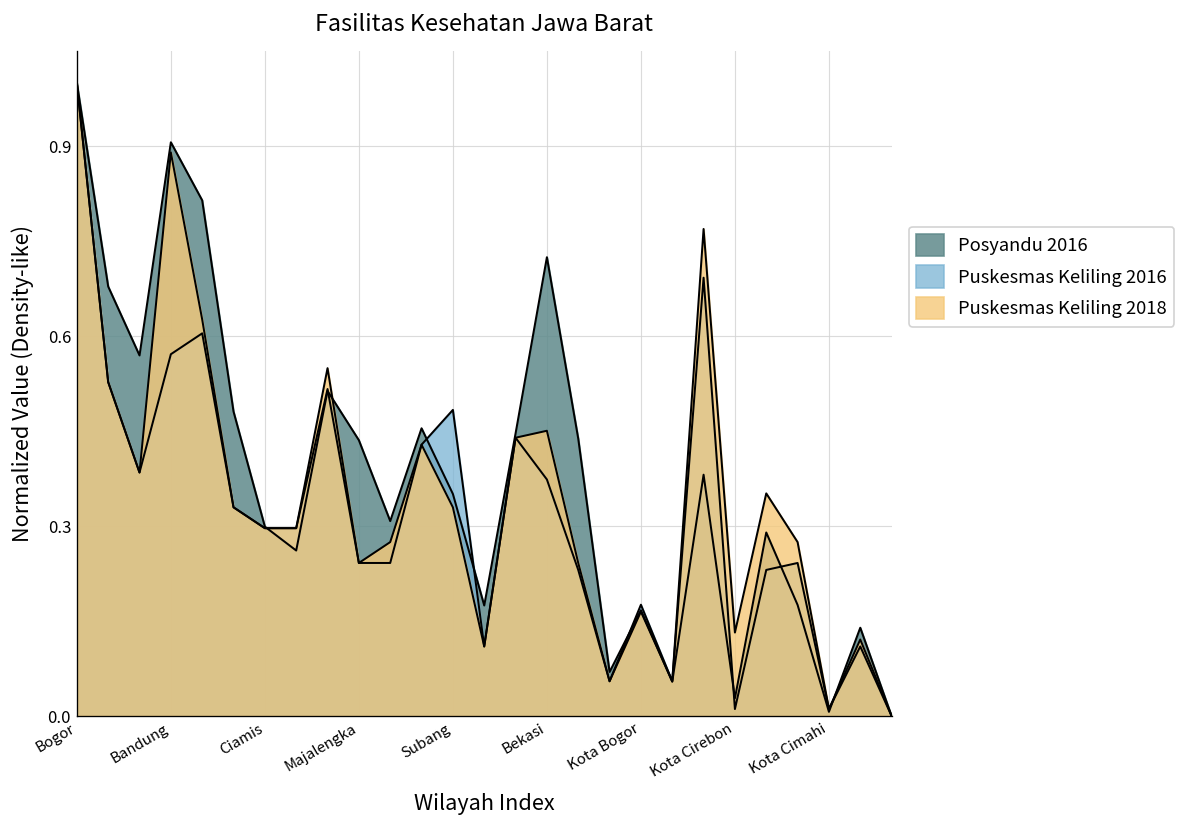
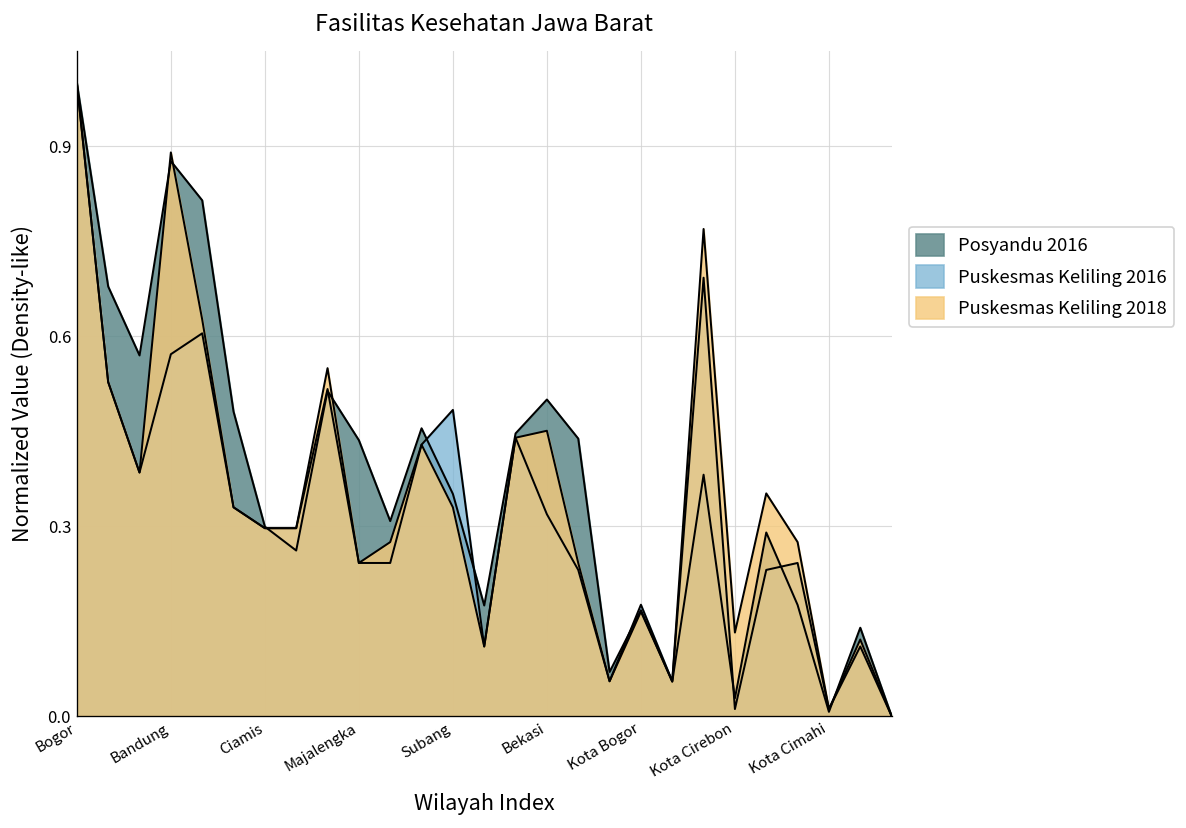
  {
    "Posyandu 2016": {
-     "Bandung": 0.91,
+     "Bandung": 0.88,
      "Majalengka": 0.44,
      "Subang": 0.35,
-     "Bekasi": 0.72,
+     "Bekasi": 0.50,
      "Kota Cirebon": 0.03
    },
    "Puskesmas Keliling 2016": {
      "Bandung": 0.57,
      "Subang": 0.48,
-     "Bekasi": 0.37,
+     "Bekasi": 0.32,
      "Kota Bogor": 0.18,
      "Kota Cirebon": 0.01
    },
    "Puskesmas Keliling 2018": {
      "Bandung": 0.89,
      "Subang": 0.33,
      "Bekasi": 0.45,
      "Kota Cirebon": 0.13
    }
  }
